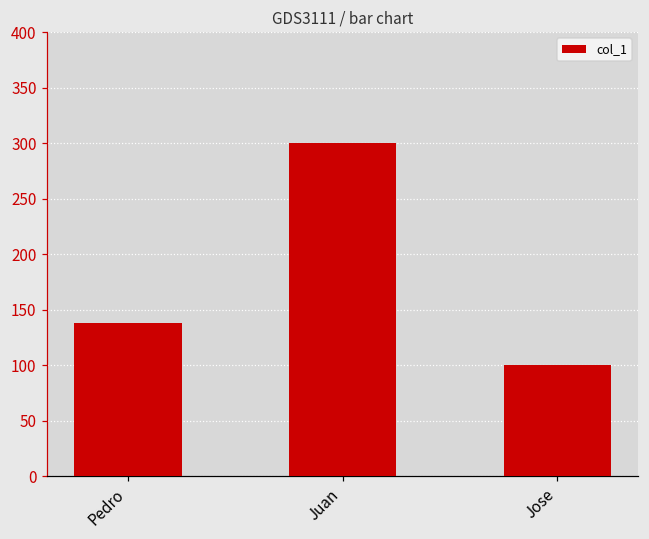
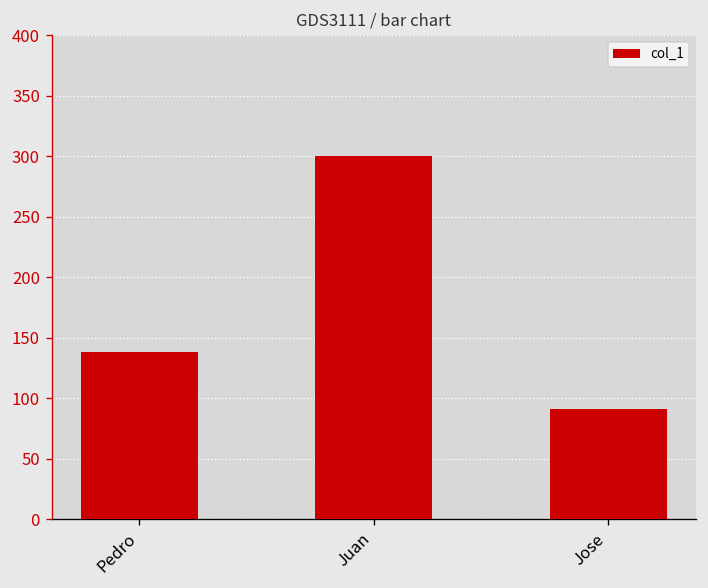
  {
    "Pedro": 138,
    "Juan": 300,
-   "Jose": 100
+   "Jose": 91
  }
